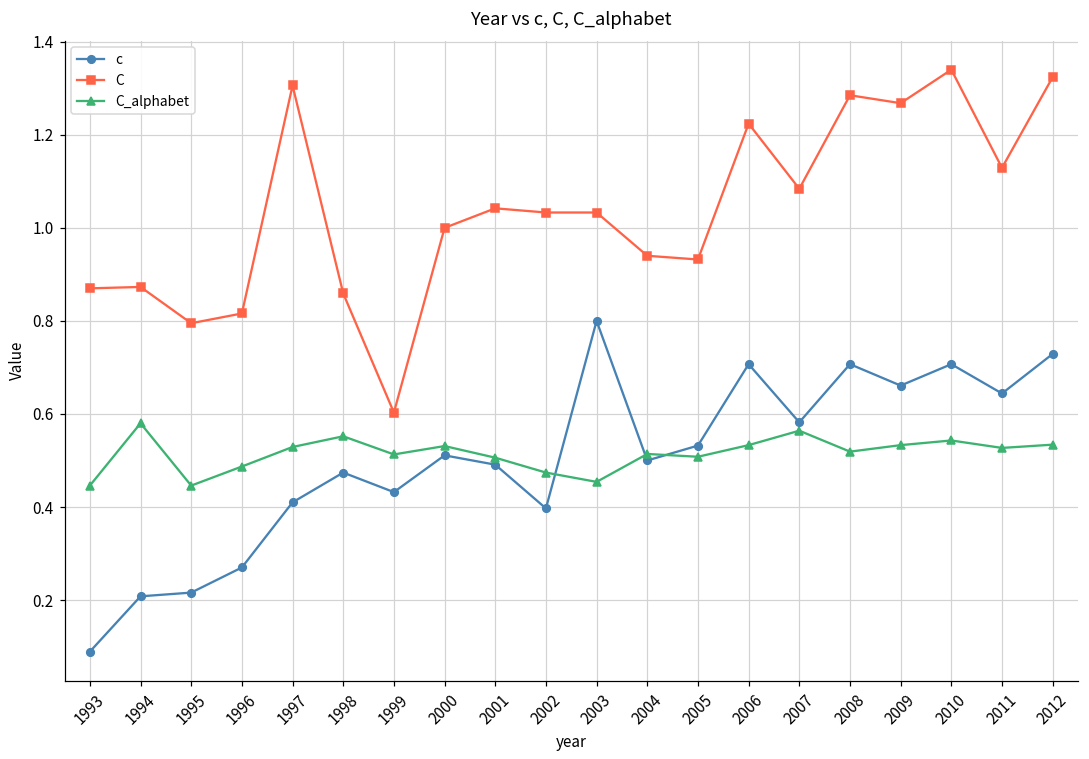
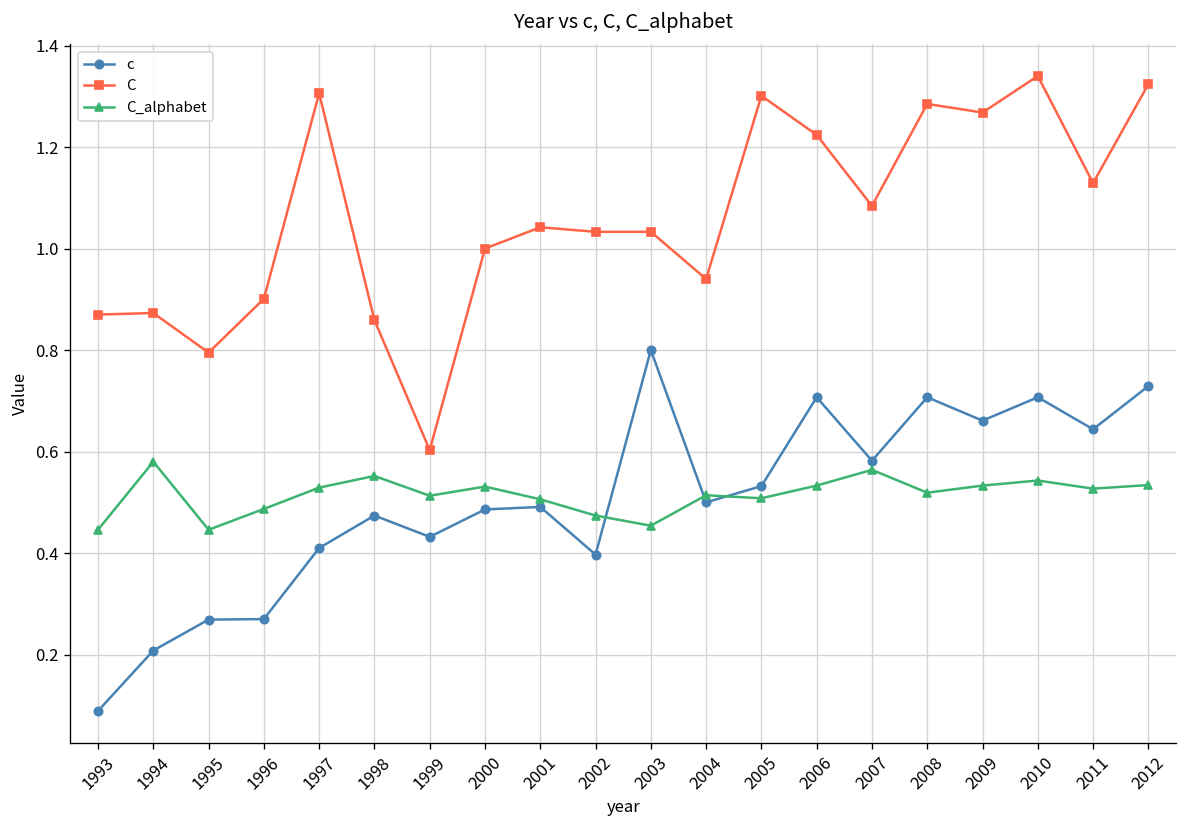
  {
    "c": {
      "1993": 0.09,
      "1994": 0.21,
-     "1995": 0.22,
+     "1995": 0.27,
      "1996": 0.27,
      "1997": 0.41,
      "1998": 0.47,
      "1999": 0.43,
-     "2000": 0.51,
+     "2000": 0.49,
      "2001": 0.49,
      "2002": 0.40,
      "2003": 0.80,
      "2004": 0.50,
      "2005": 0.53,
      "2006": 0.71,
      "2007": 0.58,
      "2008": 0.71,
      "2009": 0.66,
      "2010": 0.71,
      "2011": 0.64,
      "2012": 0.73
    },
    "C": {
      "1993": 0.87,
      "1994": 0.87,
      "1995": 0.80,
-     "1996": 0.82,
+     "1996": 0.90,
      "1997": 1.31,
      "1998": 0.86,
      "1999": 0.60,
      "2000": 1.00,
      "2001": 1.04,
      "2002": 1.03,
      "2003": 1.03,
      "2004": 0.94,
-     "2005": 0.93,
+     "2005": 1.30,
      "2006": 1.22,
      "2007": 1.08,
      "2008": 1.29,
      "2009": 1.27,
      "2010": 1.34,
      "2011": 1.13,
      "2012": 1.32
    },
    "C_alphabet": {
      "1993": 0.45,
      "1994": 0.58,
      "1995": 0.45,
      "1996": 0.49,
      "1997": 0.53,
      "1998": 0.55,
      "1999": 0.51,
      "2000": 0.53,
      "2001": 0.51,
      "2002": 0.47,
      "2003": 0.45,
      "2004": 0.51,
      "2005": 0.51,
      "2006": 0.53,
      "2007": 0.56,
      "2008": 0.52,
      "2009": 0.53,
      "2010": 0.54,
      "2011": 0.53,
      "2012": 0.53
    }
  }
